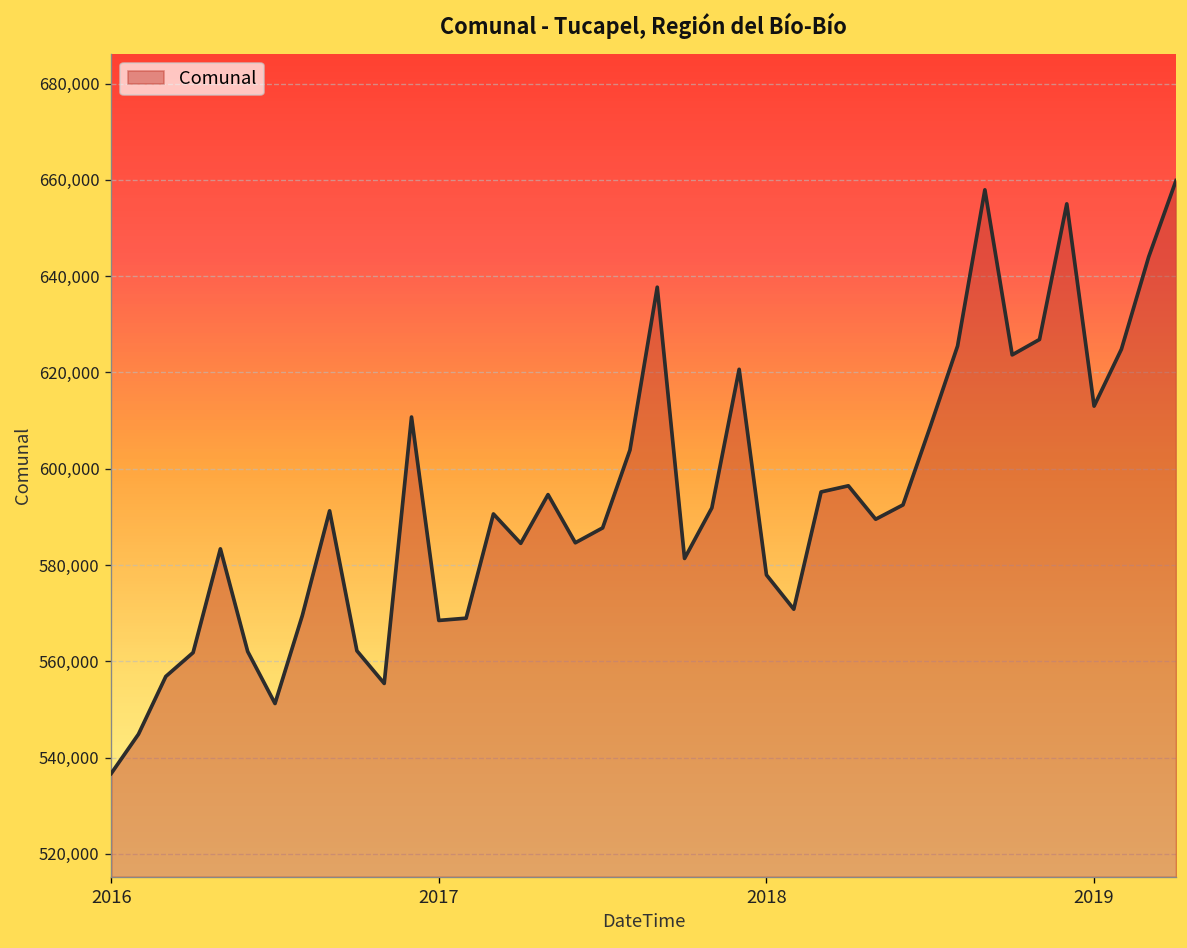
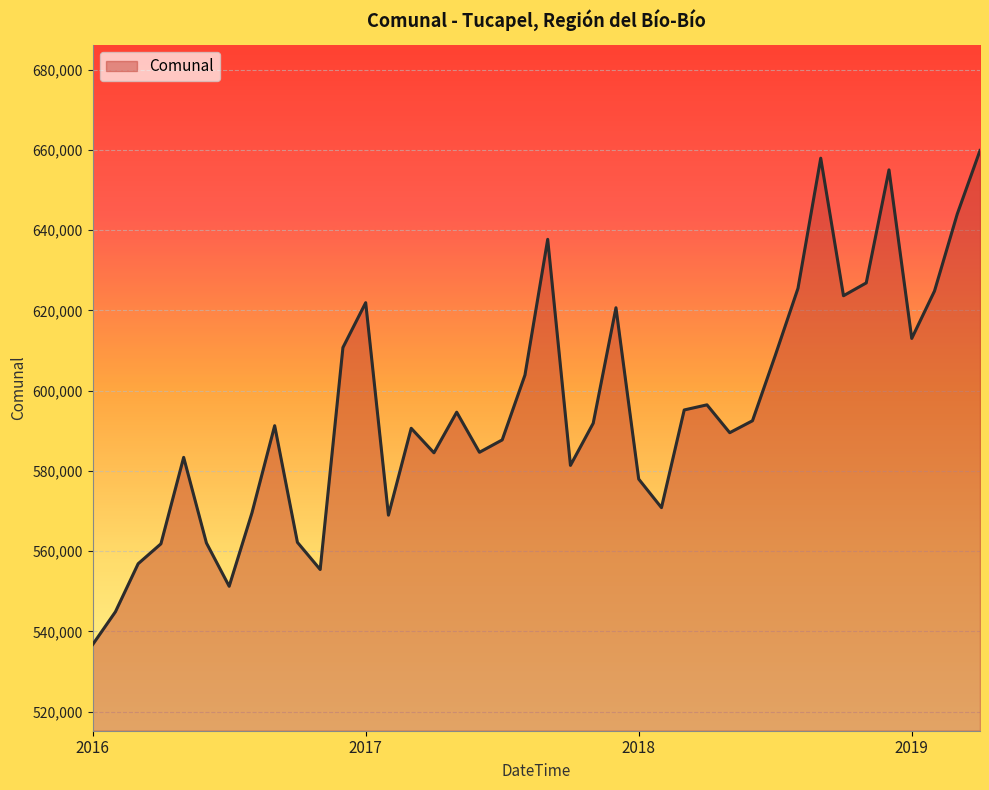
  {
    "2016": "537,000",
-   "2017": "568,000",
+   "2017": "622,000",
    "2018": "578,000",
    "2019": "613,000"
  }
